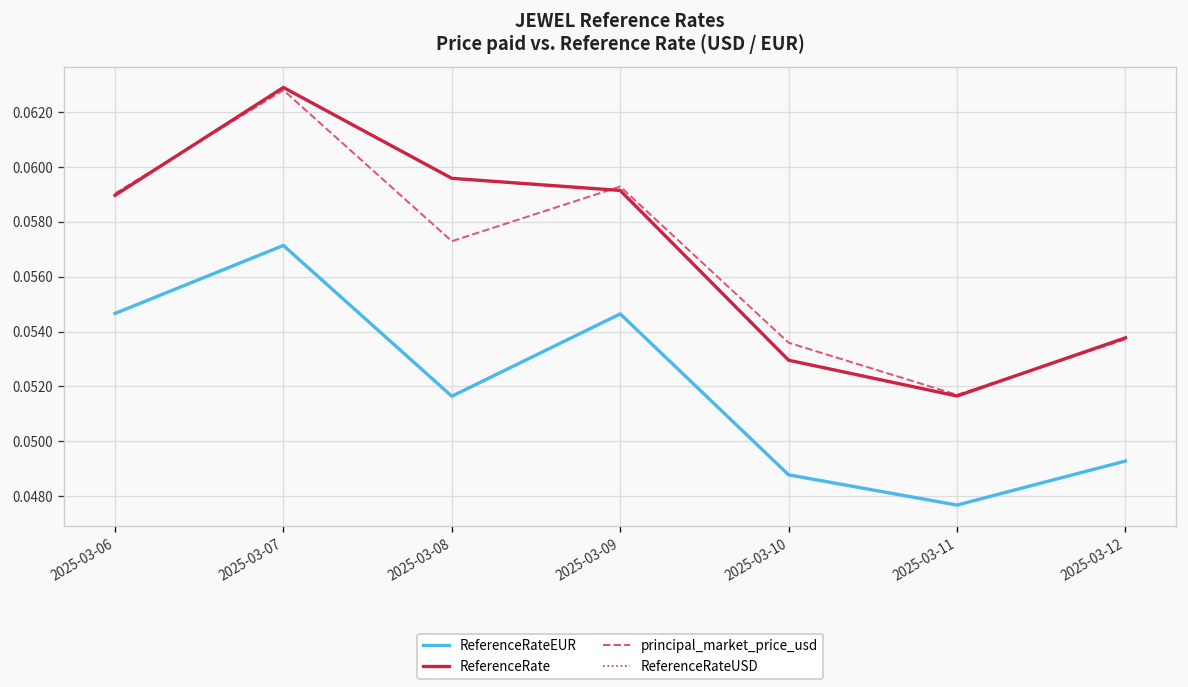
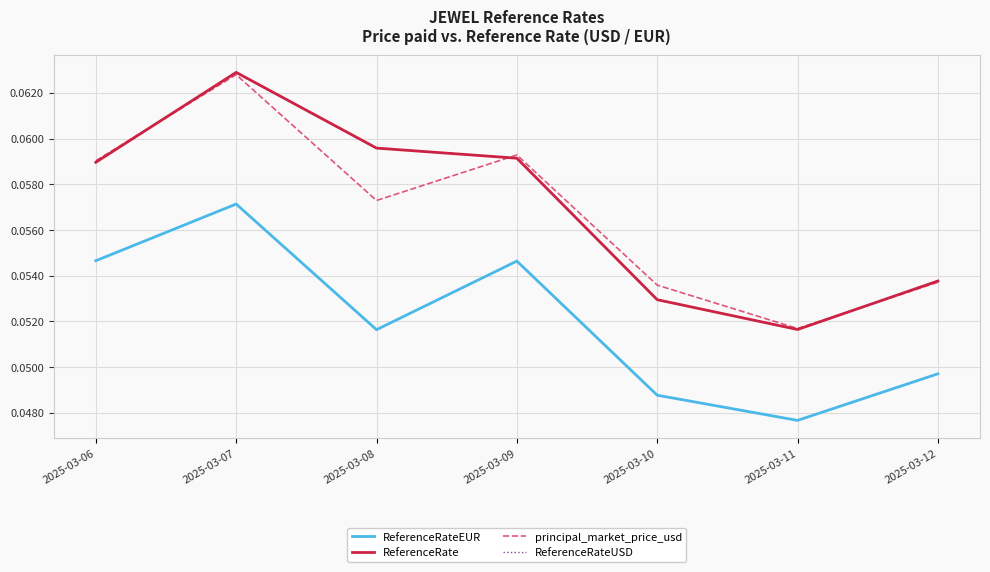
  {
    "ReferenceRateEUR": {
      "2025-03-06": 0.0547,
      "2025-03-07": 0.0571,
      "2025-03-08": 0.0516,
      "2025-03-09": 0.0546,
      "2025-03-10": 0.0488,
      "2025-03-11": 0.0477,
-     "2025-03-12": 0.0493
+     "2025-03-12": 0.0497
    },
    "ReferenceRateUSD": {
      "2025-03-08": 0.0596,
      "2025-03-09": 0.0591,
      "2025-03-10": 0.0530
    },
    "principal_market_price_usd": {
      "2025-03-08": 0.0573,
      "2025-03-09": 0.0593,
      "2025-03-10": 0.0536
    }
  }
